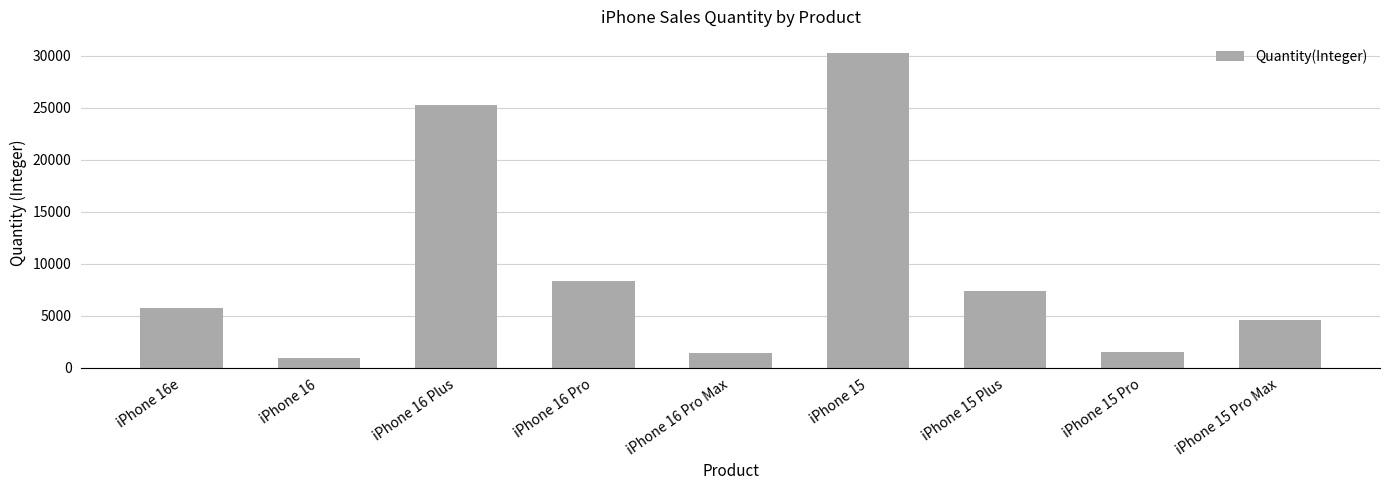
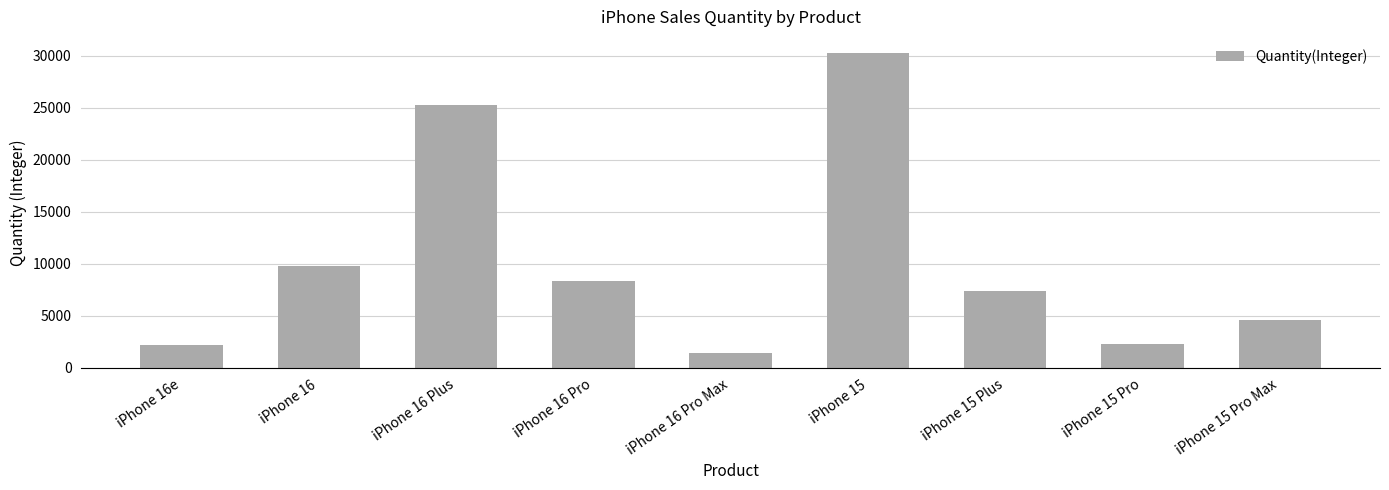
  {
-   "iPhone 16e": 5800,
-   "iPhone 16": 1000,
+   "iPhone 16e": 2200,
+   "iPhone 16": 9800,
    "iPhone 16 Plus": 25300,
    "iPhone 16 Pro": 8400,
    "iPhone 16 Pro Max": 1500,
    "iPhone 15": 30300,
    "iPhone 15 Plus": 7400,
-   "iPhone 15 Pro": 1500,
+   "iPhone 15 Pro": 2300,
    "iPhone 15 Pro Max": 4600
  }
